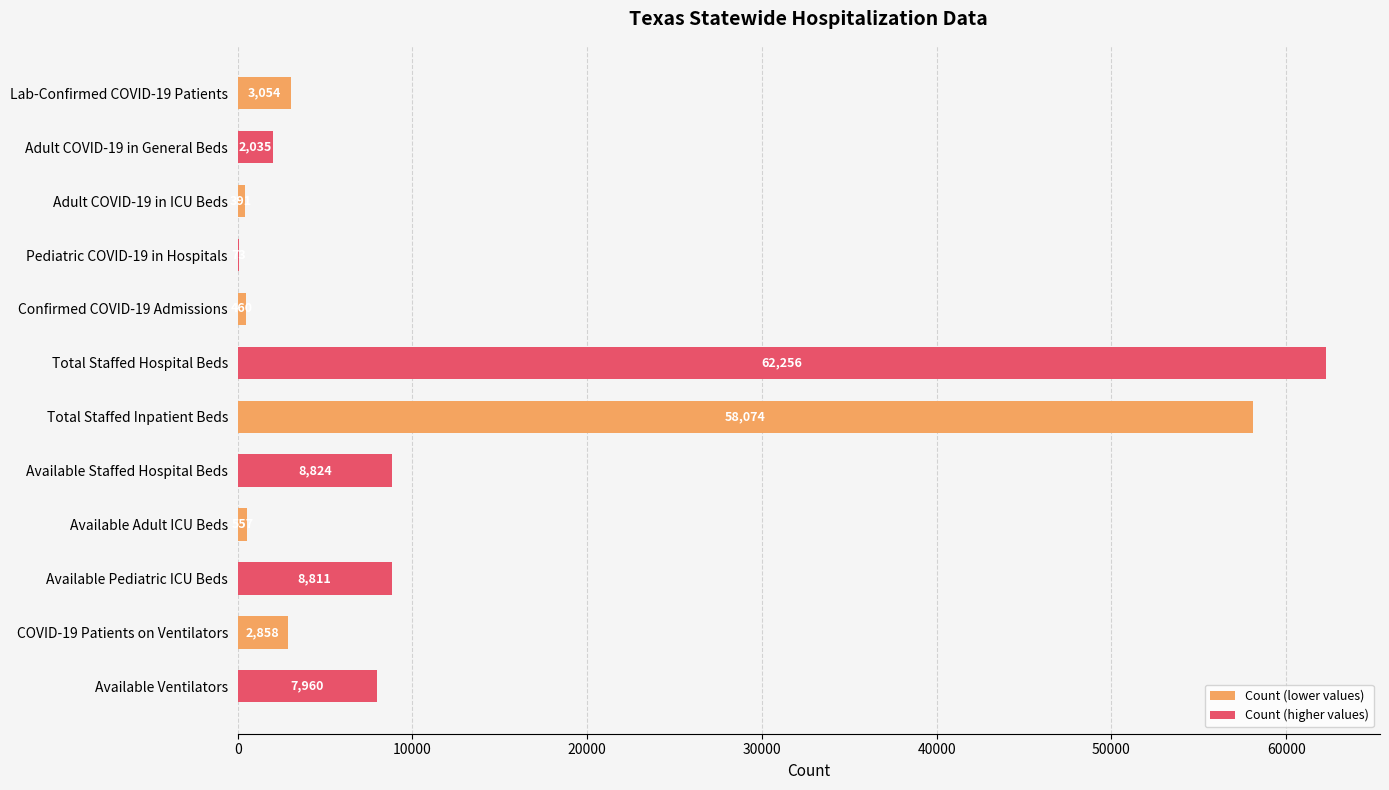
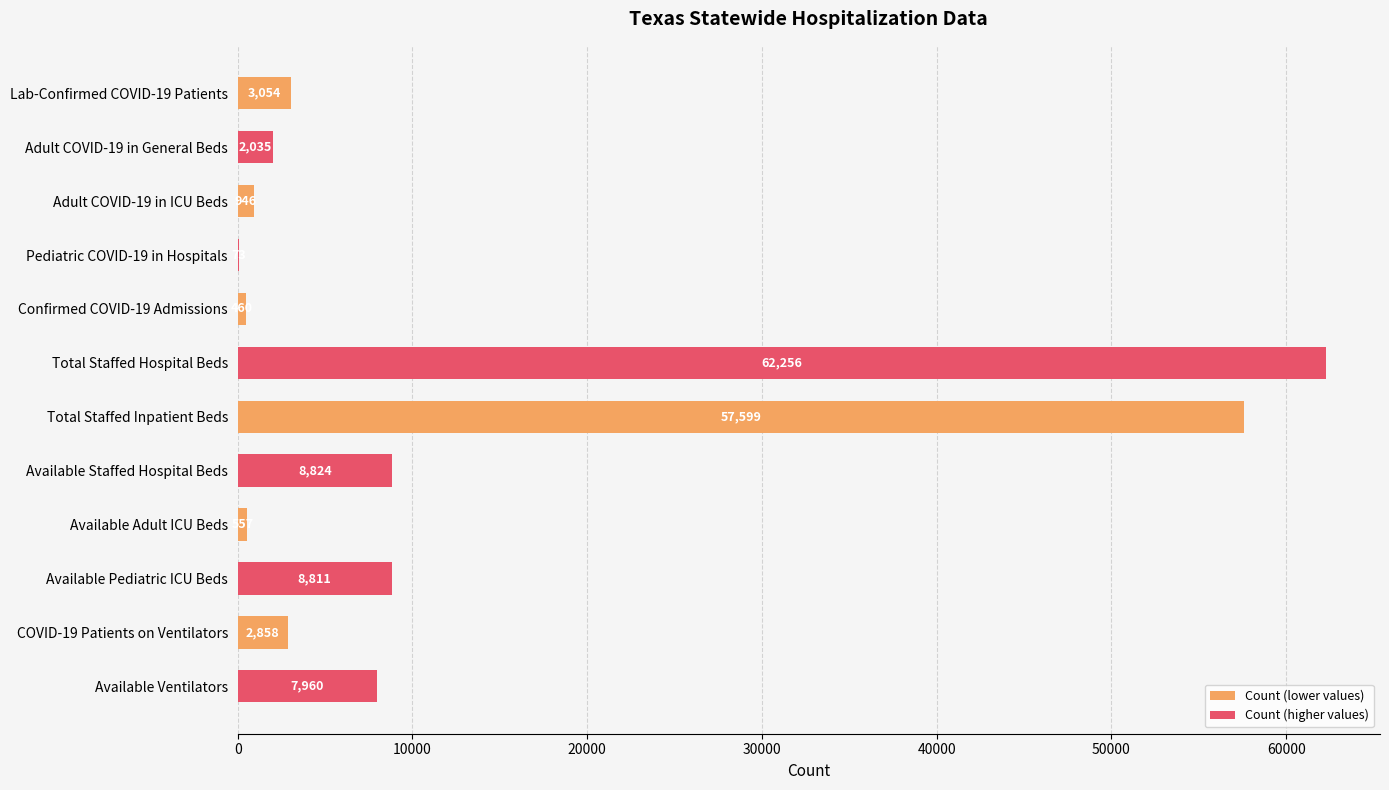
  {
    "Lab-Confirmed COVID-19 Patients": "3,054",
    "Adult COVID-19 in General Beds": "2,035",
-   "Adult COVID-19 in ICU Beds": "400",
+   "Adult COVID-19 in ICU Beds": "900",
    "Total Staffed Hospital Beds": "62,256",
-   "Total Staffed Inpatient Beds": "58,074",
+   "Total Staffed Inpatient Beds": "57,599",
    "Available Staffed Hospital Beds": "8,824",
    "Available Pediatric ICU Beds": "8,811",
    "COVID-19 Patients on Ventilators": "2,858",
    "Available Ventilators": "7,960"
  }
